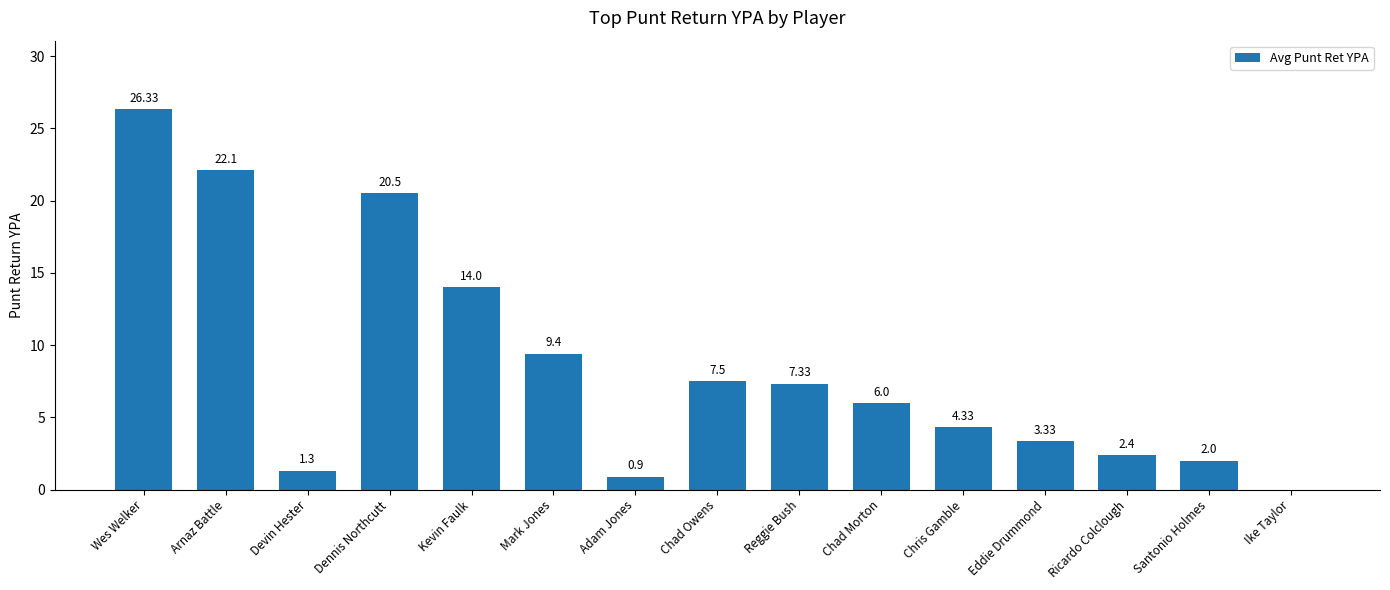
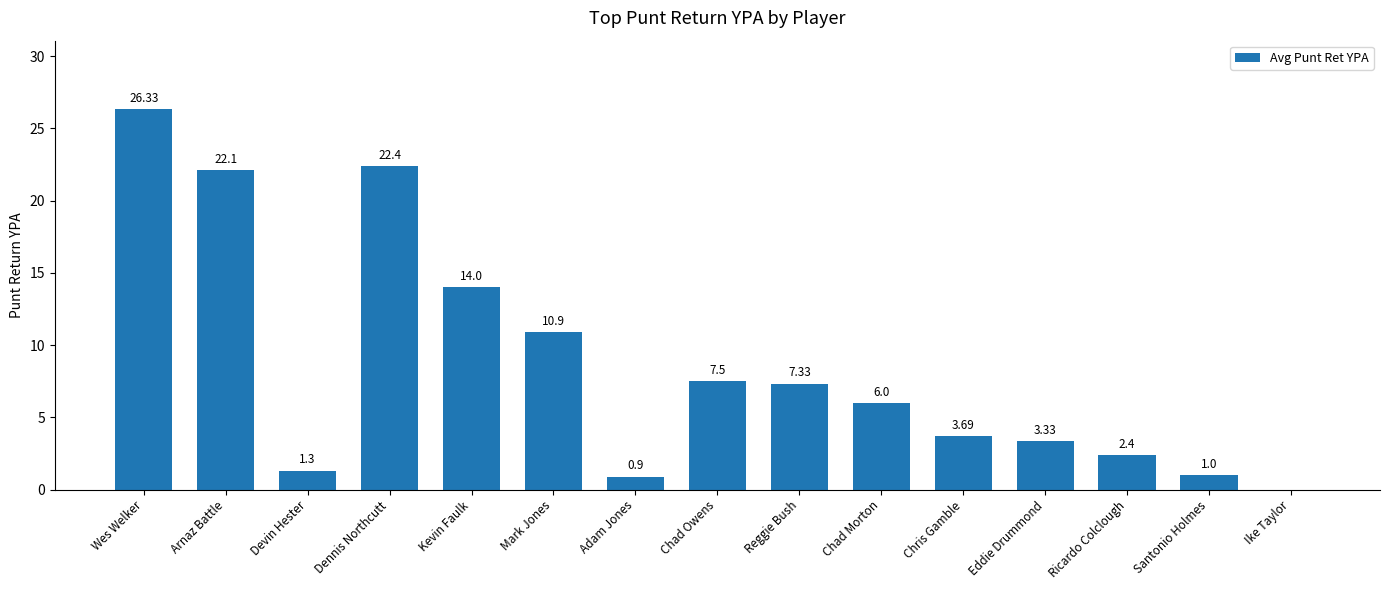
  {
    "Wes Welker": 26.33,
    "Arnaz Battle": 22.1,
    "Devin Hester": 1.3,
-   "Dennis Northcutt": 20.5,
+   "Dennis Northcutt": 22.4,
    "Kevin Faulk": 14.0,
-   "Mark Jones": 9.4,
+   "Mark Jones": 10.9,
    "Adam Jones": 0.9,
    "Chad Owens": 7.5,
    "Reggie Bush": 7.33,
    "Chad Morton": 6.0,
-   "Chris Gamble": 4.33,
+   "Chris Gamble": 3.69,
    "Eddie Drummond": 3.33,
    "Ricardo Colclough": 2.4,
-   "Santonio Holmes": 2.0
+   "Santonio Holmes": 1.0
  }
